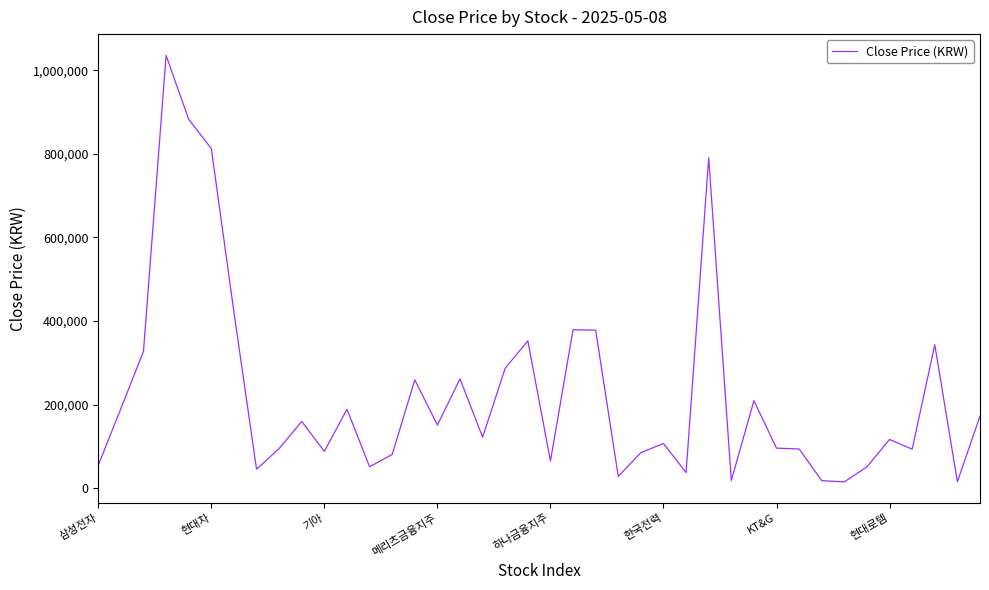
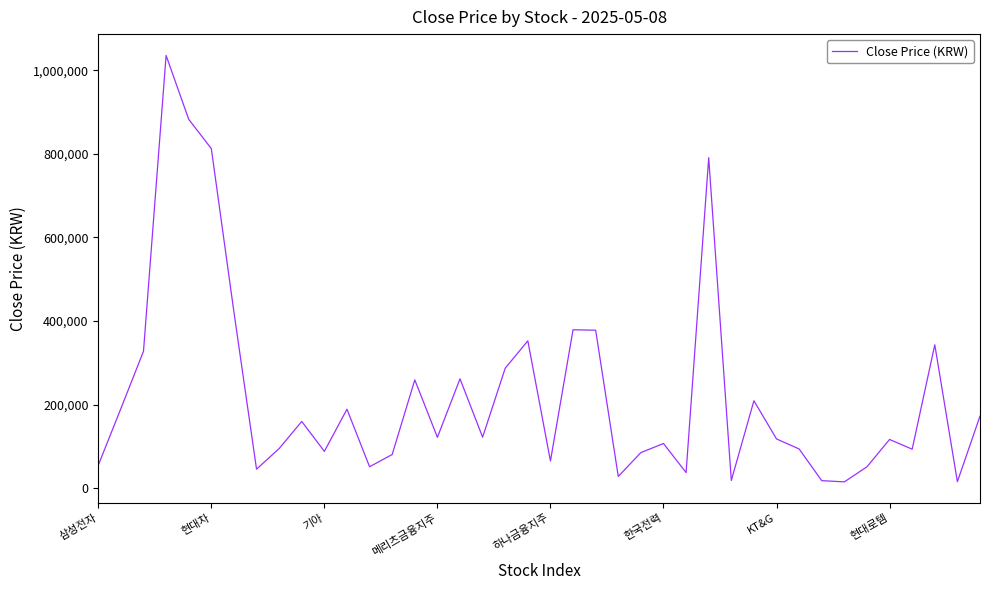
  {
    "삼성전자": "50,000",
    "현대차": "810,000",
    "기아": "90,000",
-   "메리츠금융지주": "150,000",
+   "메리츠금융지주": "120,000",
    "하나금융지주": "60,000",
    "한국전력": "110,000",
-   "KT&G": "100,000",
+   "KT&G": "120,000",
    "현대로템": "120,000"
  }
